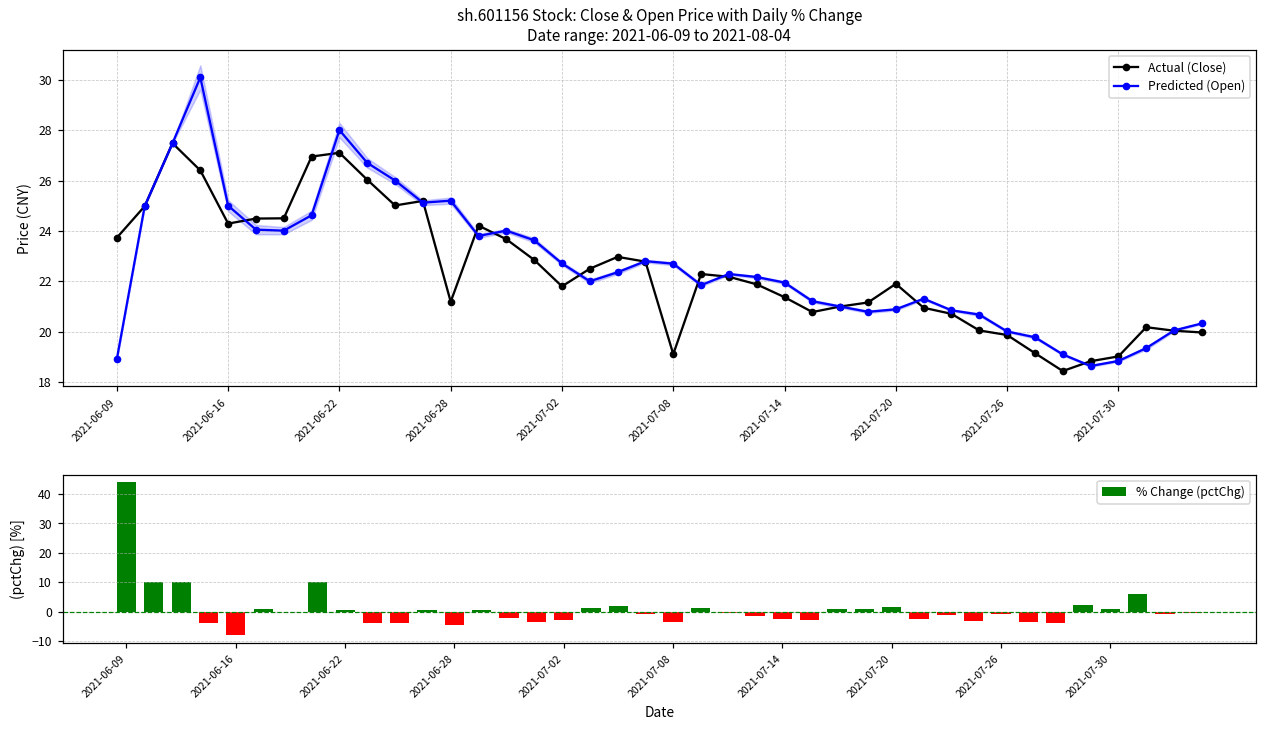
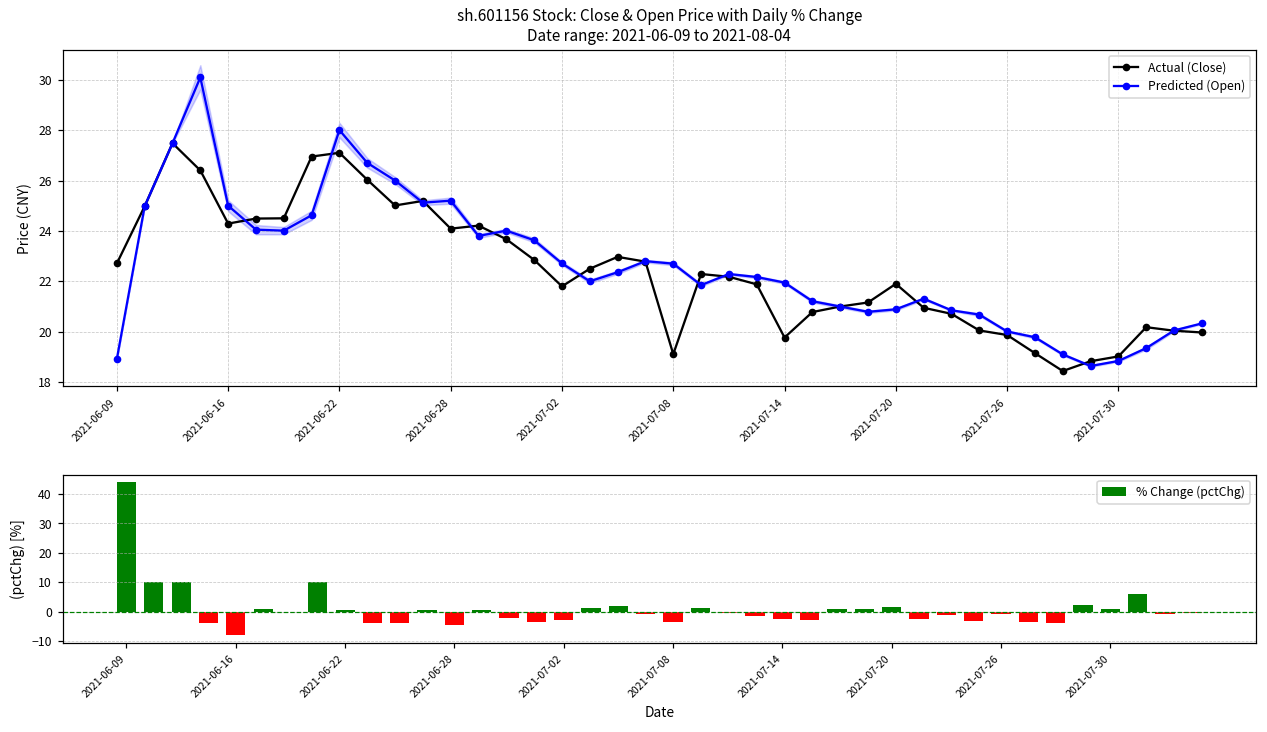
  {
    "sh.601156 Stock: Close & Open Price with Daily % Change Date range: 2021-06-09 to 2021-08-04": {
      "Actual (Close)": {
-       "2021-06-09": 23.7,
+       "2021-06-09": 22.7,
        "2021-06-16": 24.3,
        "2021-06-22": 27.1,
-       "2021-06-28": 21.2,
+       "2021-06-28": 24.1,
        "2021-07-02": 21.8,
        "2021-07-08": 19.1,
-       "2021-07-14": 21.4,
+       "2021-07-14": 19.8,
        "2021-07-20": 21.9,
        "2021-07-26": 19.9,
        "2021-07-30": 19.0
      }
    }
  }
